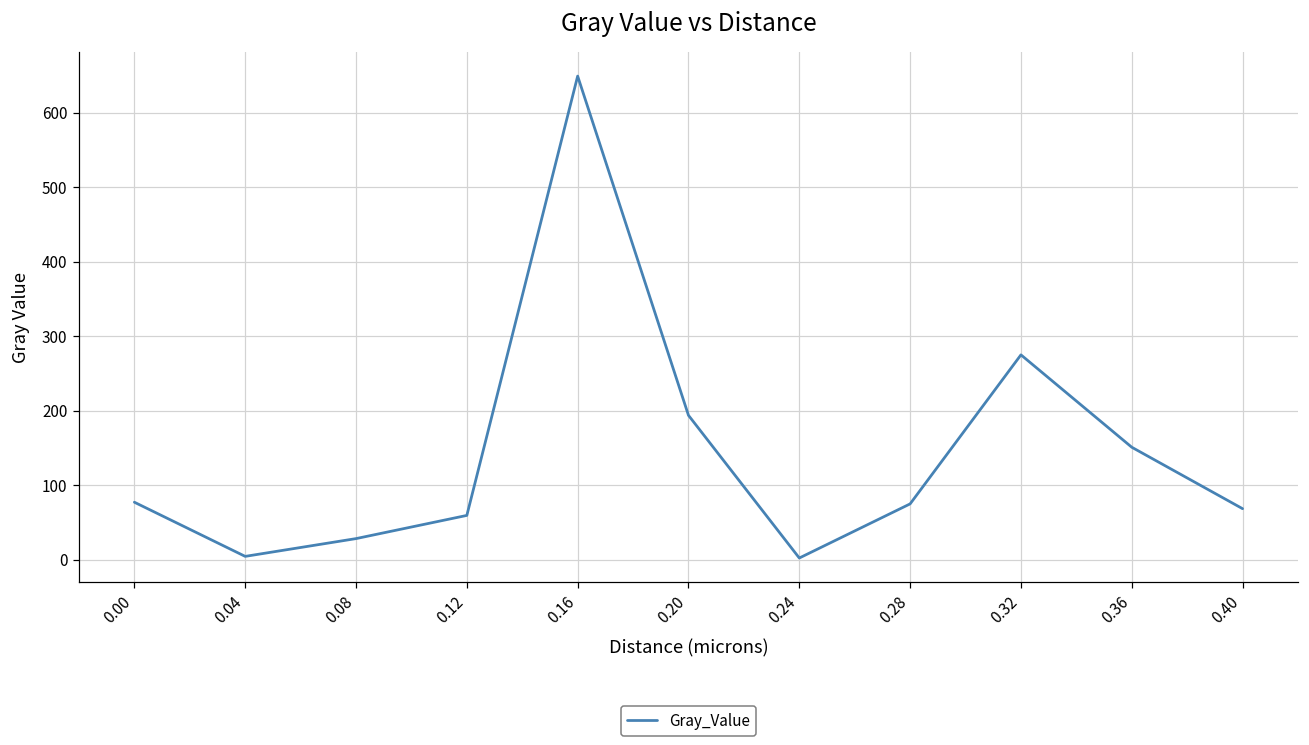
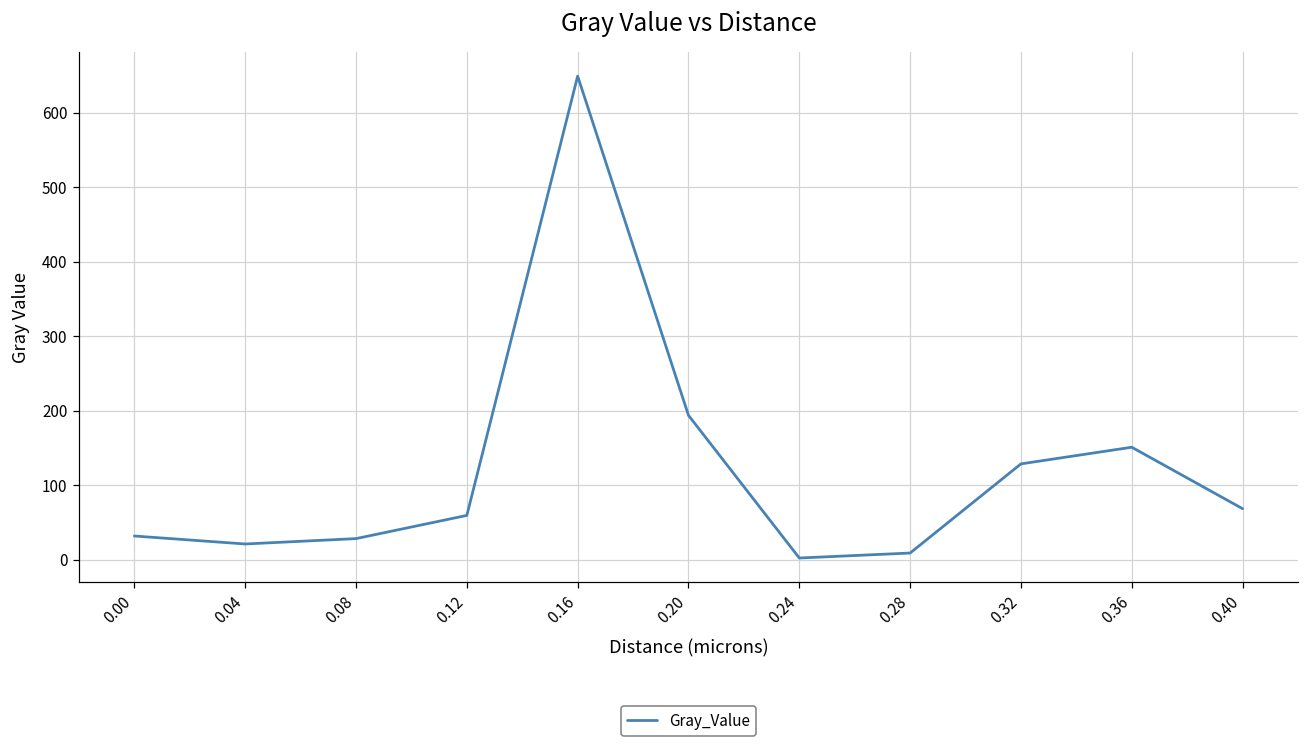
  {
-   "0.00": 80,
-   "0.04": 0,
+   "0.00": 30,
+   "0.04": 20,
    "0.08": 30,
    "0.12": 60,
    "0.16": 650,
    "0.20": 190,
    "0.24": 0,
-   "0.28": 70,
-   "0.32": 270,
+   "0.28": 10,
+   "0.32": 130,
    "0.36": 150,
    "0.40": 70
  }
